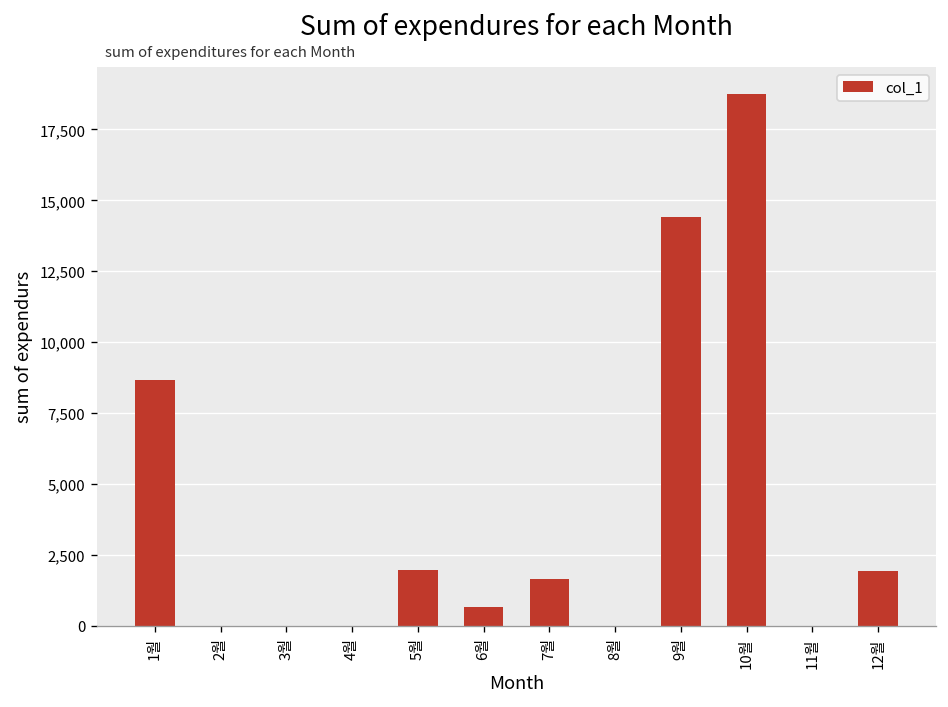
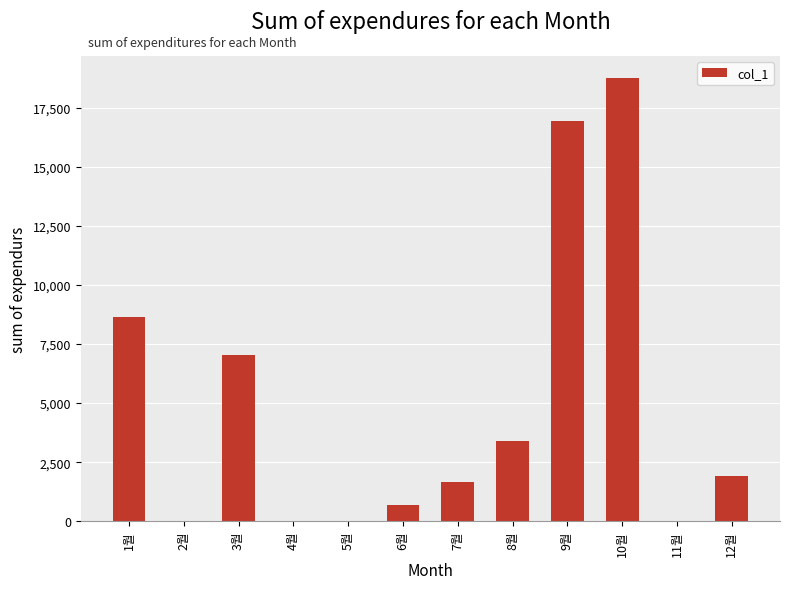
  {
    "1월": "8,600",
    "2월": "0",
-   "3월": "0",
+   "3월": "7,000",
    "4월": "0",
-   "5월": "2,000",
+   "5월": "0",
    "6월": "700",
    "7월": "1,600",
-   "8월": "0",
-   "9월": "14,400",
+   "8월": "3,400",
+   "9월": "16,900",
    "10월": "18,800",
    "11월": "0",
    "12월": "1,900"
  }
